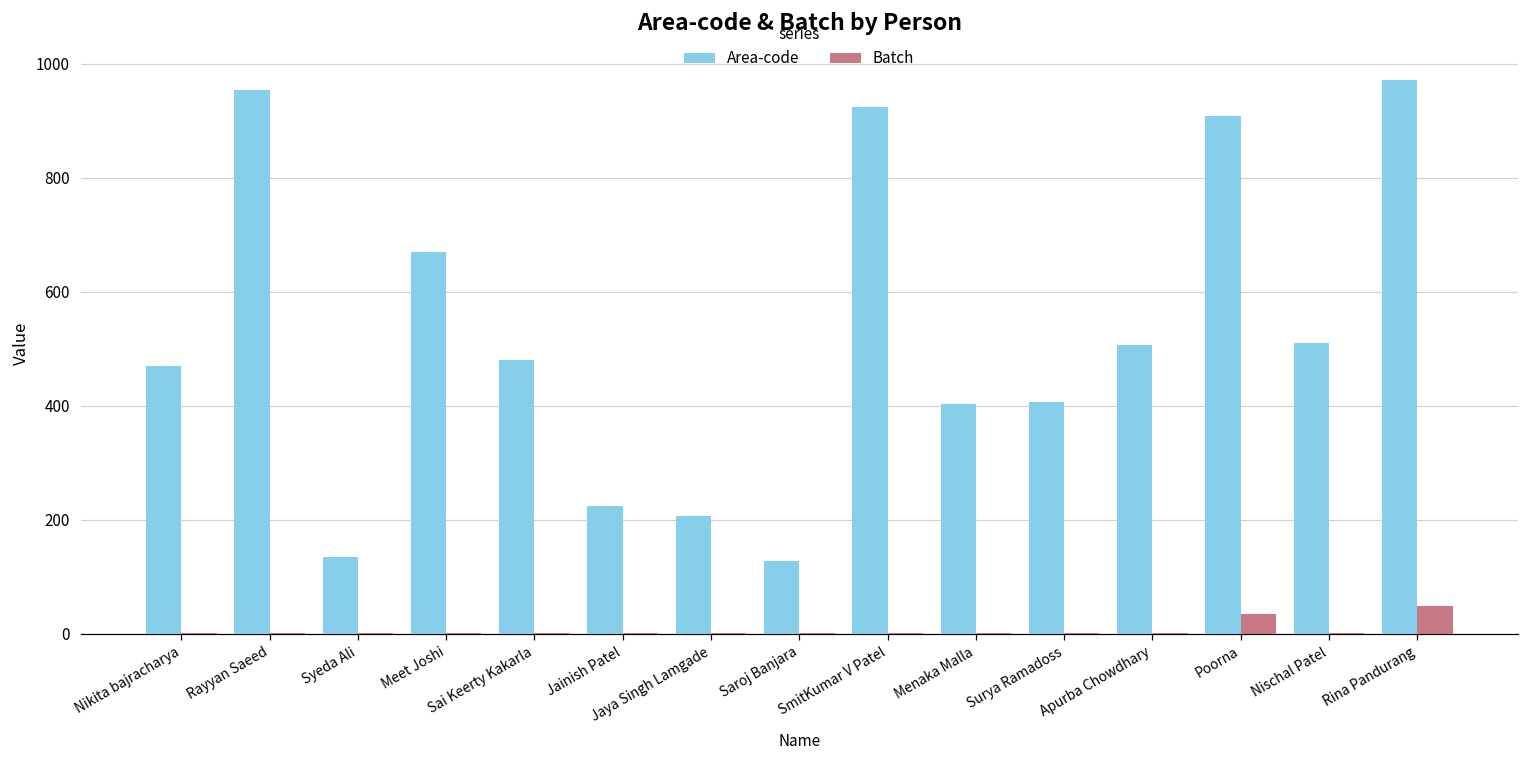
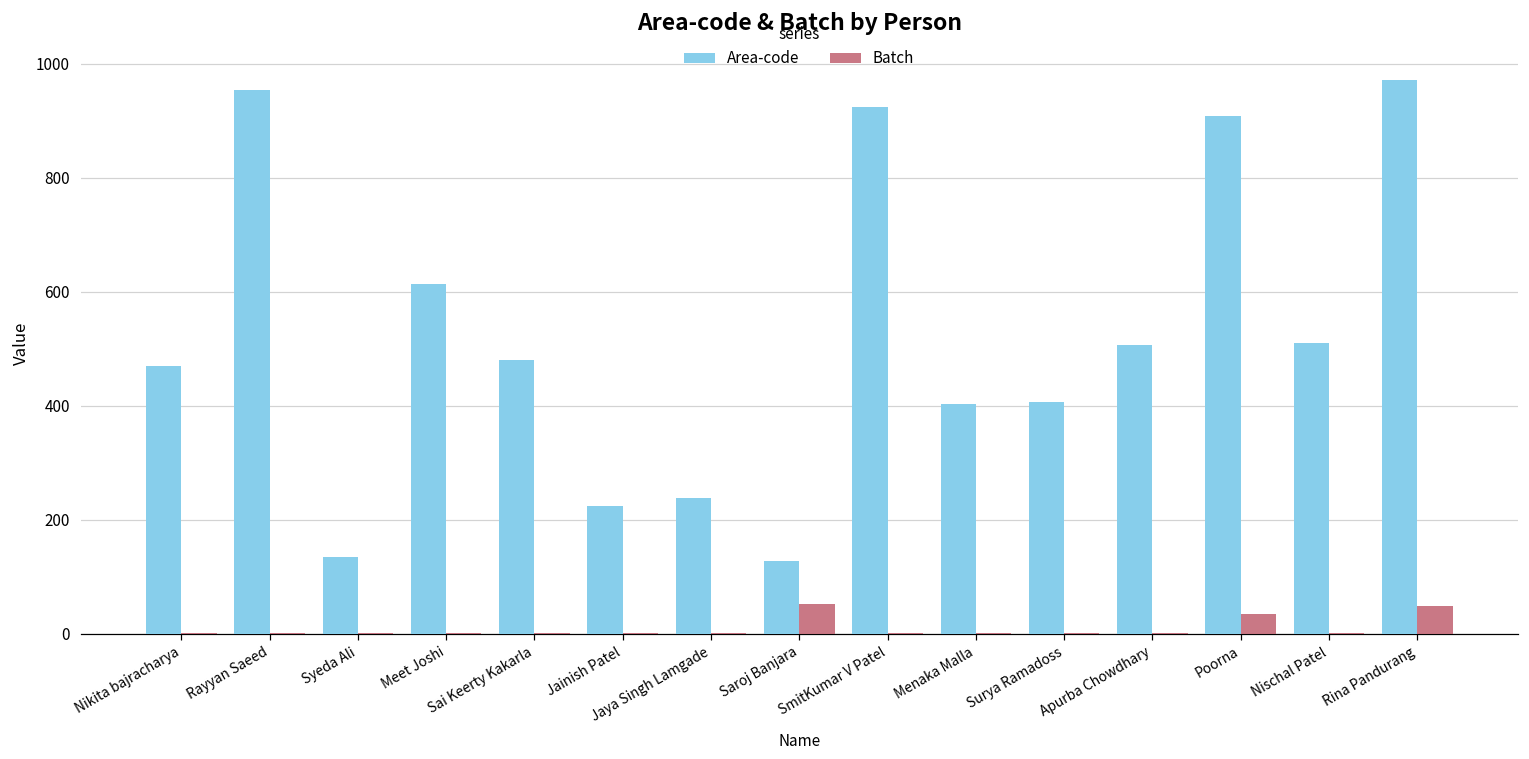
  {
    "Area-code": {
      "Nikita bajracharya": 470,
      "Rayyan Saeed": 950,
      "Syeda Ali": 130,
-     "Meet Joshi": 670,
+     "Meet Joshi": 610,
      "Sai Keerty Kakarla": 480,
      "Jainish Patel": 220,
-     "Jaya Singh Lamgade": 210,
+     "Jaya Singh Lamgade": 240,
      "Saroj Banjara": 130,
      "SmitKumar V Patel": 930,
      "Menaka Malla": 400,
      "Surya Ramadoss": 410,
      "Apurba Chowdhary": 510,
      "Poorna": 910,
      "Nischal Patel": 510,
      "Rina Pandurang": 970
    },
    "Batch": {
-     "Saroj Banjara": 0,
+     "Saroj Banjara": 50,
      "Poorna": 30,
      "Rina Pandurang": 50
    }
  }
